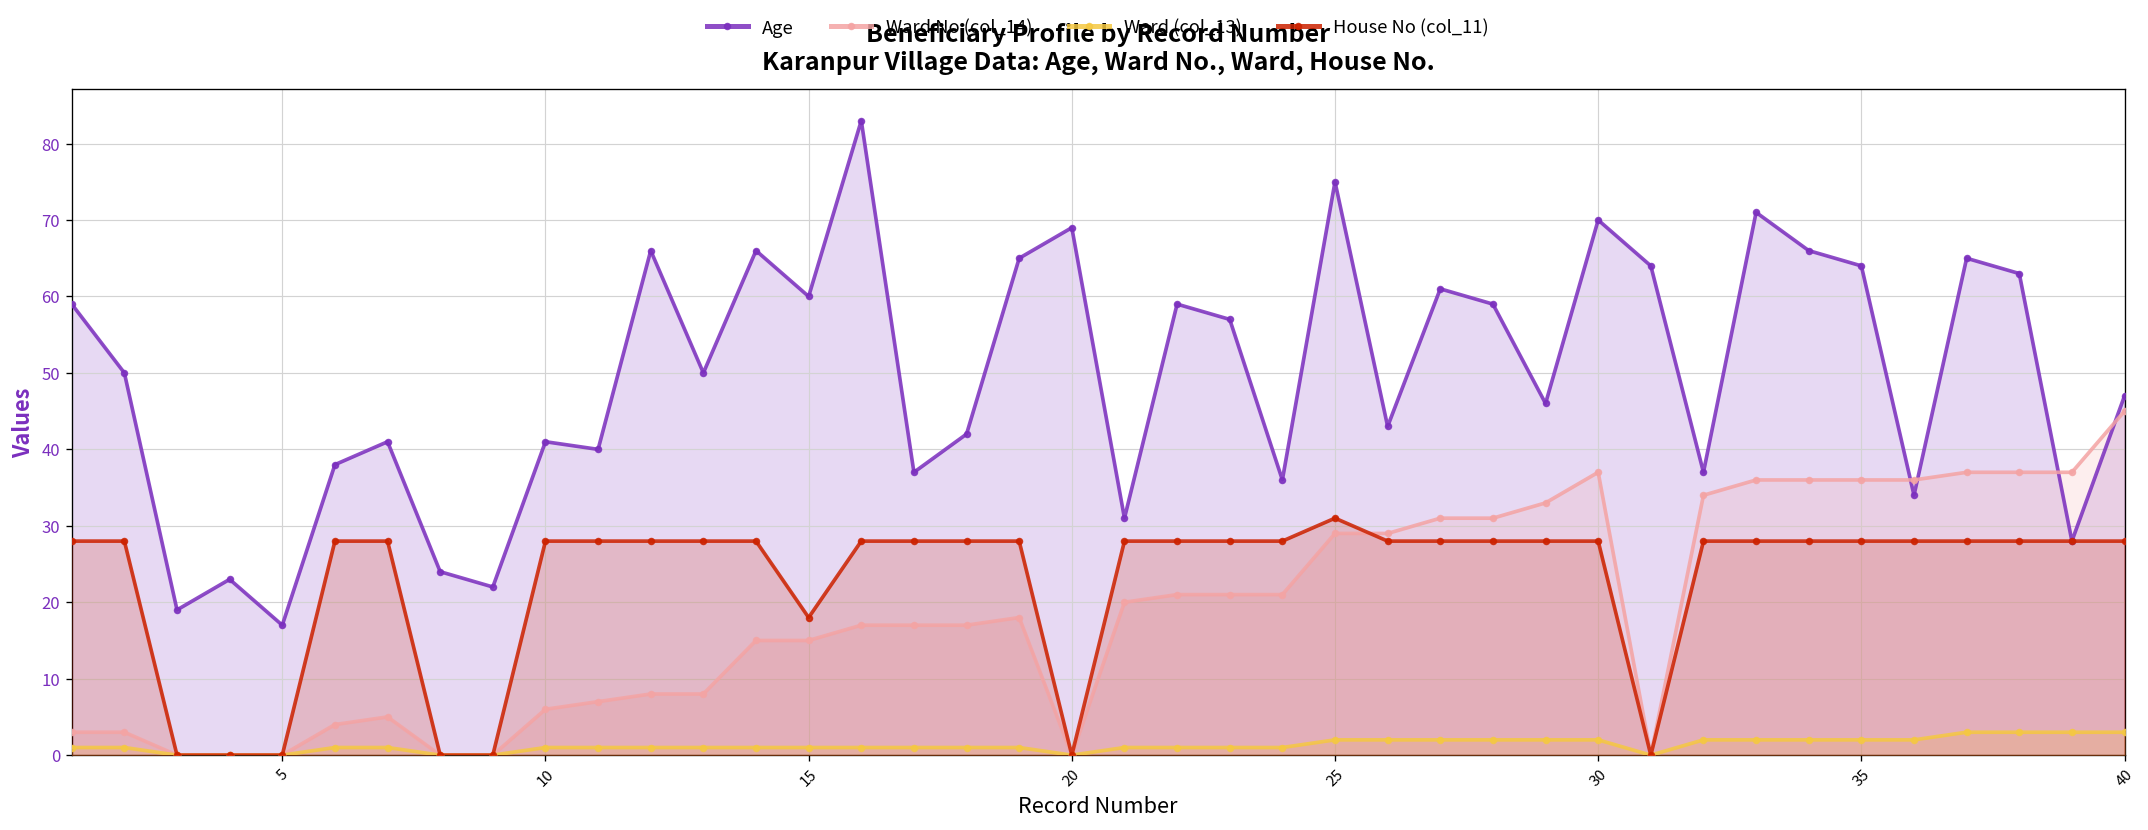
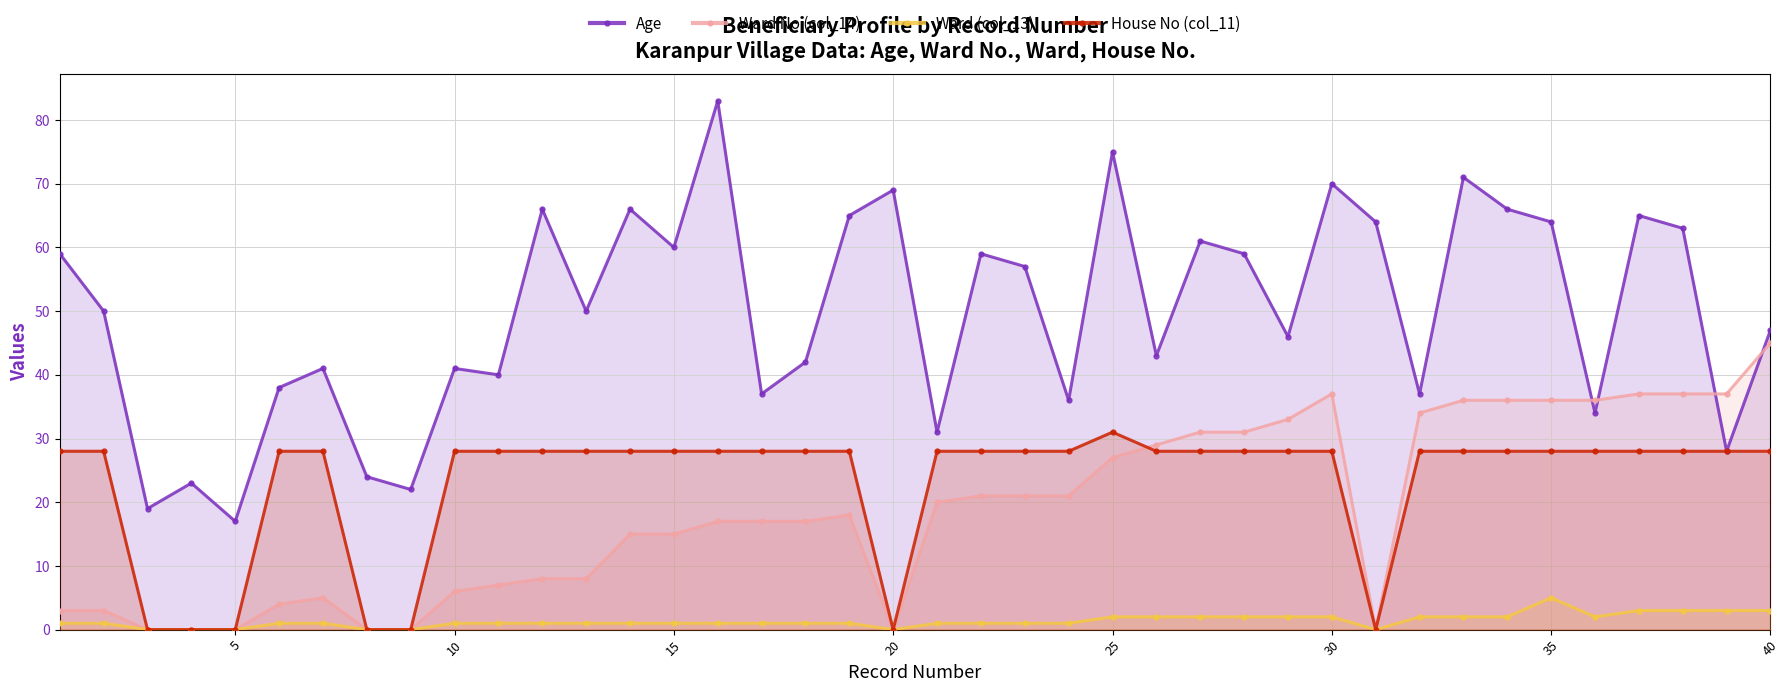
  {
    "Age": {
      "5": 17,
      "10": 41,
      "15": 60,
      "20": 69,
      "25": 75,
      "30": 70,
      "35": 64,
      "40": 47
    },
    "Ward No (col_14)": {
      "10": 6,
      "15": 15,
-     "25": 29,
+     "25": 27,
      "30": 37,
      "35": 36,
      "40": 45
    },
    "Ward (col_13)": {
      "10": 1,
      "15": 1,
      "25": 2,
      "30": 2,
-     "35": 2,
+     "35": 5,
      "40": 3
    },
    "House No (col_11)": {
      "10": 28,
-     "15": 18,
+     "15": 28,
      "25": 31,
      "30": 28,
      "35": 28,
      "40": 28
    }
  }
